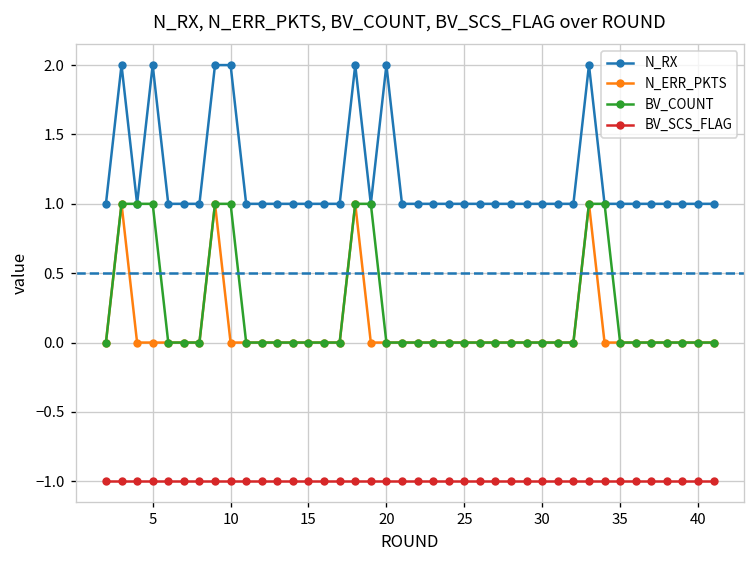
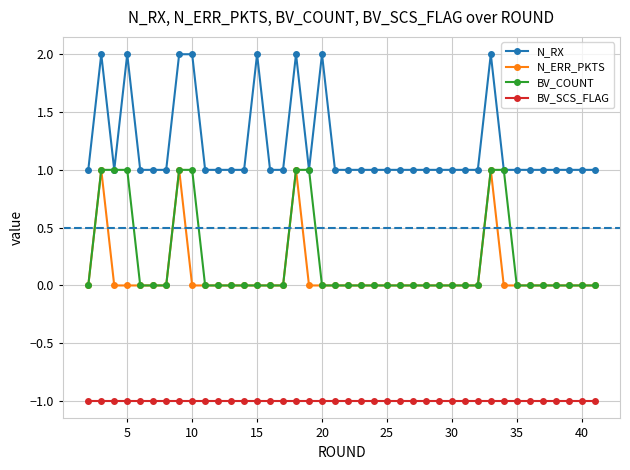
  {
    "N_RX": {
      "5": 2,
      "10": 2,
-     "15": 1,
+     "15": 2,
      "20": 2,
      "25": 1,
      "30": 1,
      "35": 1,
      "40": 1
    },
    "N_ERR_PKTS": {
      "5": 0,
      "10": 0
    },
    "BV_COUNT": {
      "5": 1,
      "10": 1
    },
    "BV_SCS_FLAG": {
      "5": -1,
      "10": -1,
      "15": -1,
      "20": -1,
      "25": -1,
      "30": -1,
      "35": -1,
      "40": -1
    }
  }
